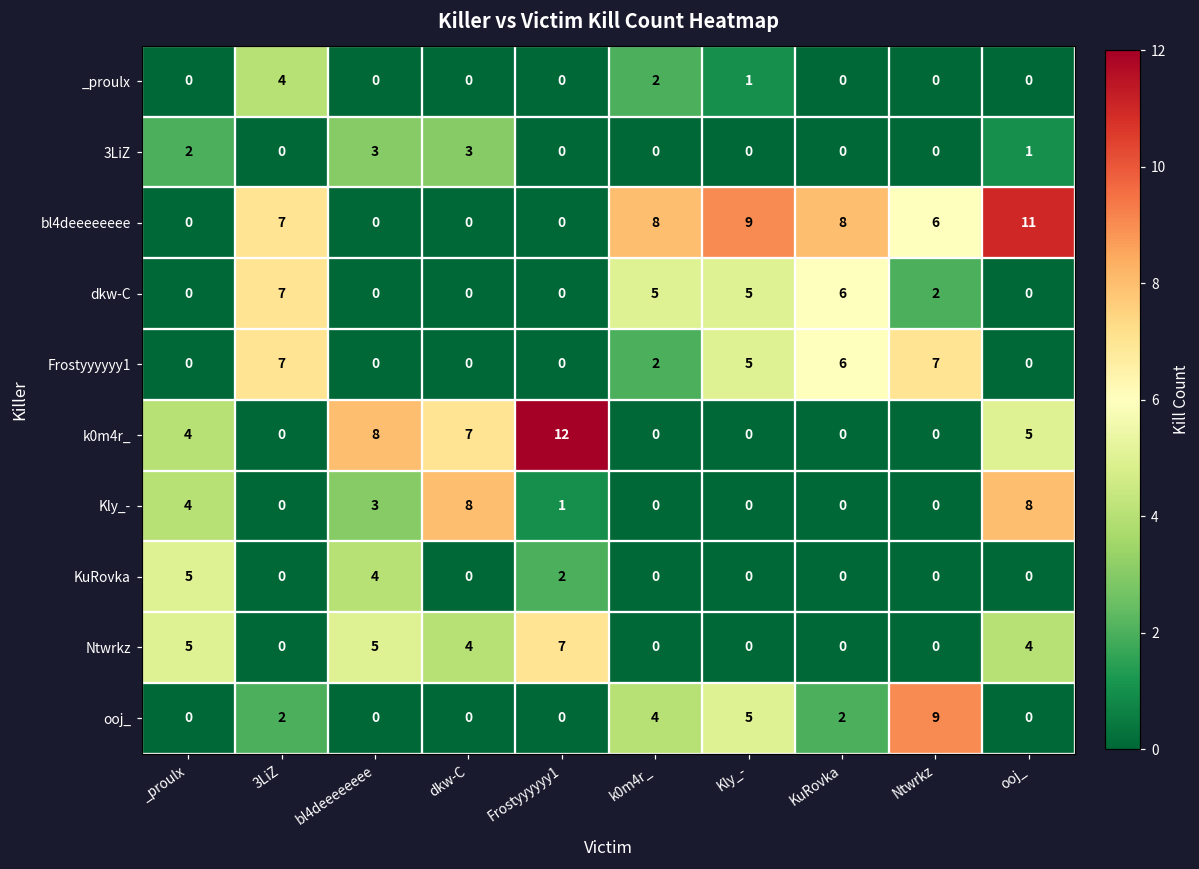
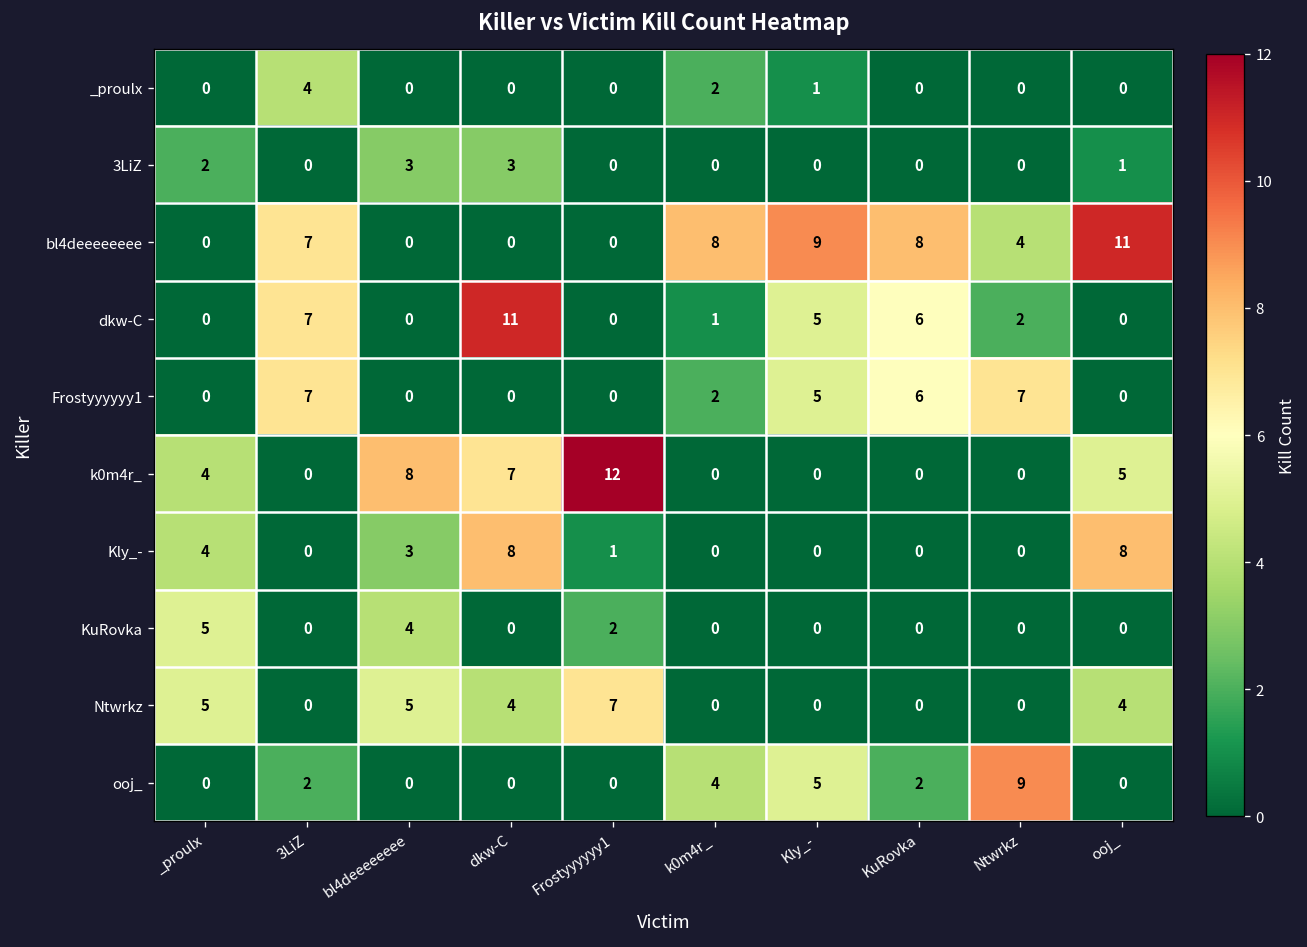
  {
    "_proulx": {
      "_proulx": 0,
      "3LiZ": 4,
      "bl4deeeeeeee": 0,
      "dkw-C": 0,
      "Frostyyyyyy1": 0,
      "k0m4r_": 2,
      "Kly_-": 1,
      "KuRovka": 0,
      "Ntwrkz": 0,
      "ooj_": 0
    },
    "3LiZ": {
      "_proulx": 2,
      "3LiZ": 0,
      "bl4deeeeeeee": 3,
      "dkw-C": 3,
      "Frostyyyyyy1": 0,
      "k0m4r_": 0,
      "Kly_-": 0,
      "KuRovka": 0,
      "Ntwrkz": 0,
      "ooj_": 1
    },
    "bl4deeeeeeee": {
      "_proulx": 0,
      "3LiZ": 7,
      "bl4deeeeeeee": 0,
      "dkw-C": 0,
      "Frostyyyyyy1": 0,
      "k0m4r_": 8,
      "Kly_-": 9,
      "KuRovka": 8,
-     "Ntwrkz": 6,
+     "Ntwrkz": 4,
      "ooj_": 11
    },
    "dkw-C": {
      "_proulx": 0,
      "3LiZ": 7,
      "bl4deeeeeeee": 0,
-     "dkw-C": 0,
+     "dkw-C": 11,
      "Frostyyyyyy1": 0,
-     "k0m4r_": 5,
+     "k0m4r_": 1,
      "Kly_-": 5,
      "KuRovka": 6,
      "Ntwrkz": 2,
      "ooj_": 0
    },
    "Frostyyyyyy1": {
      "_proulx": 0,
      "3LiZ": 7,
      "bl4deeeeeeee": 0,
      "dkw-C": 0,
      "Frostyyyyyy1": 0,
      "k0m4r_": 2,
      "Kly_-": 5,
      "KuRovka": 6,
      "Ntwrkz": 7,
      "ooj_": 0
    },
    "k0m4r_": {
      "_proulx": 4,
      "3LiZ": 0,
      "bl4deeeeeeee": 8,
      "dkw-C": 7,
      "Frostyyyyyy1": 12,
      "k0m4r_": 0,
      "Kly_-": 0,
      "KuRovka": 0,
      "Ntwrkz": 0,
      "ooj_": 5
    },
    "Kly_-": {
      "_proulx": 4,
      "3LiZ": 0,
      "bl4deeeeeeee": 3,
      "dkw-C": 8,
      "Frostyyyyyy1": 1,
      "k0m4r_": 0,
      "Kly_-": 0,
      "KuRovka": 0,
      "Ntwrkz": 0,
      "ooj_": 8
    },
    "KuRovka": {
      "_proulx": 5,
      "3LiZ": 0,
      "bl4deeeeeeee": 4,
      "dkw-C": 0,
      "Frostyyyyyy1": 2,
      "k0m4r_": 0,
      "Kly_-": 0,
      "KuRovka": 0,
      "Ntwrkz": 0,
      "ooj_": 0
    },
    "Ntwrkz": {
      "_proulx": 5,
      "3LiZ": 0,
      "bl4deeeeeeee": 5,
      "dkw-C": 4,
      "Frostyyyyyy1": 7,
      "k0m4r_": 0,
      "Kly_-": 0,
      "KuRovka": 0,
      "Ntwrkz": 0,
      "ooj_": 4
    },
    "ooj_": {
      "_proulx": 0,
      "3LiZ": 2,
      "bl4deeeeeeee": 0,
      "dkw-C": 0,
      "Frostyyyyyy1": 0,
      "k0m4r_": 4,
      "Kly_-": 5,
      "KuRovka": 2,
      "Ntwrkz": 9,
      "ooj_": 0
    }
  }
